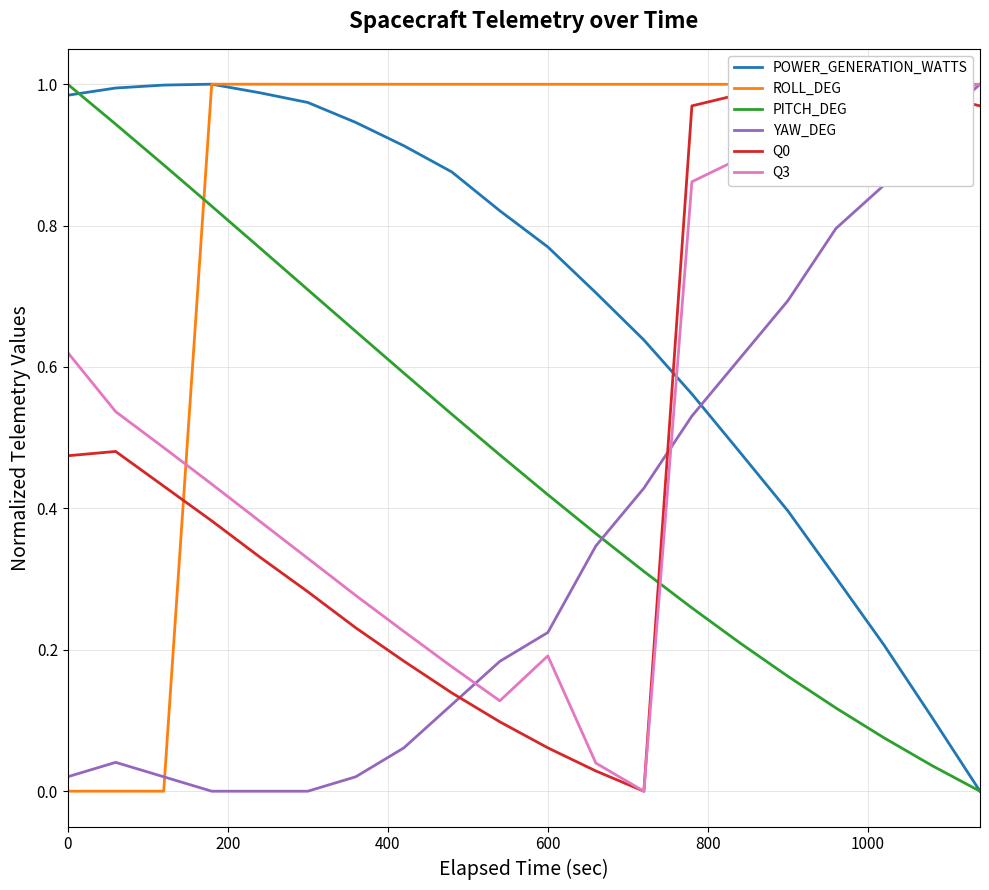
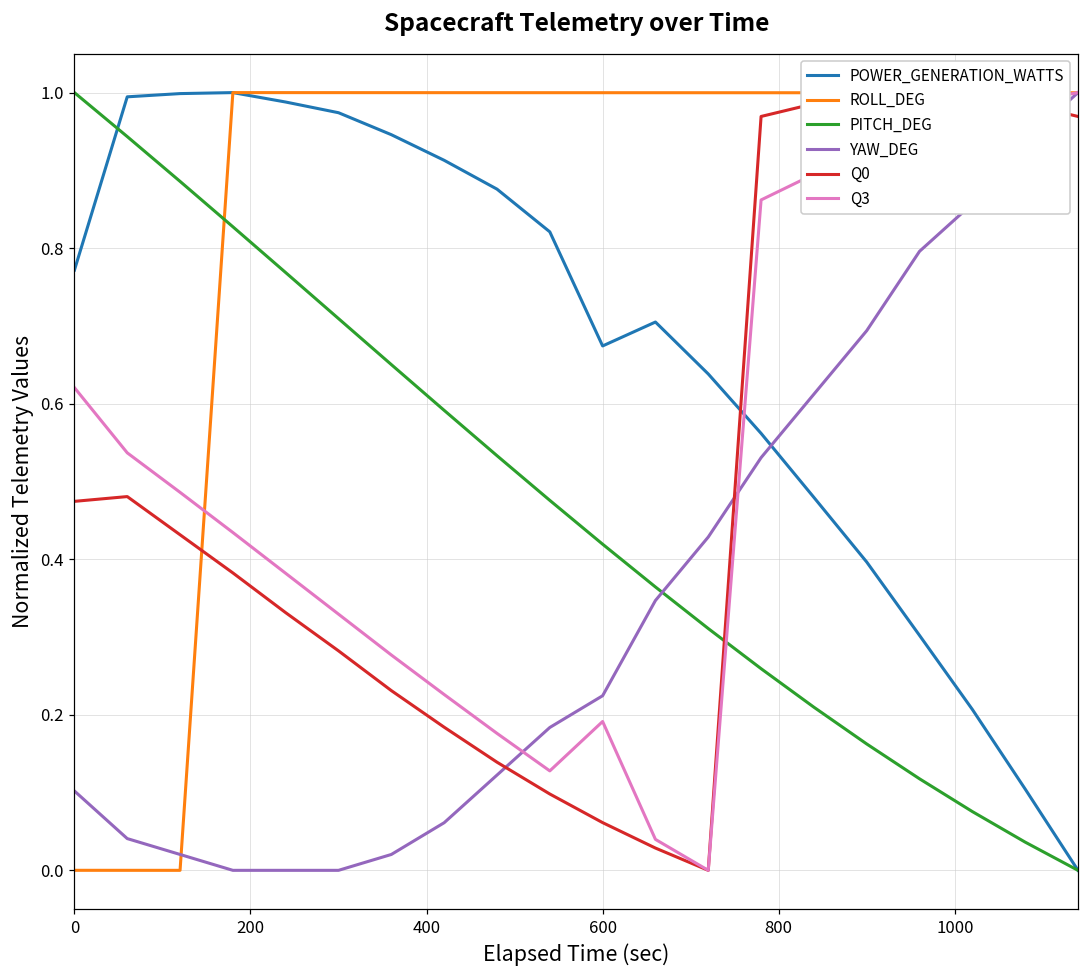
  {
    "POWER_GENERATION_WATTS": {
-     "0": 0.98,
-     "600": 0.77
+     "0": 0.77,
+     "600": 0.67
    },
    "ROLL_DEG": {
      "0": 0.00,
      "600": 1.00
    },
    "PITCH_DEG": {
      "0": 1.00,
      "600": 0.42
    },
    "YAW_DEG": {
-     "0": 0.02,
+     "0": 0.10,
      "600": 0.22
    },
    "Q0": {
      "0": 0.47,
      "600": 0.06
    },
    "Q3": {
      "0": 0.62,
      "600": 0.19
    }
  }
